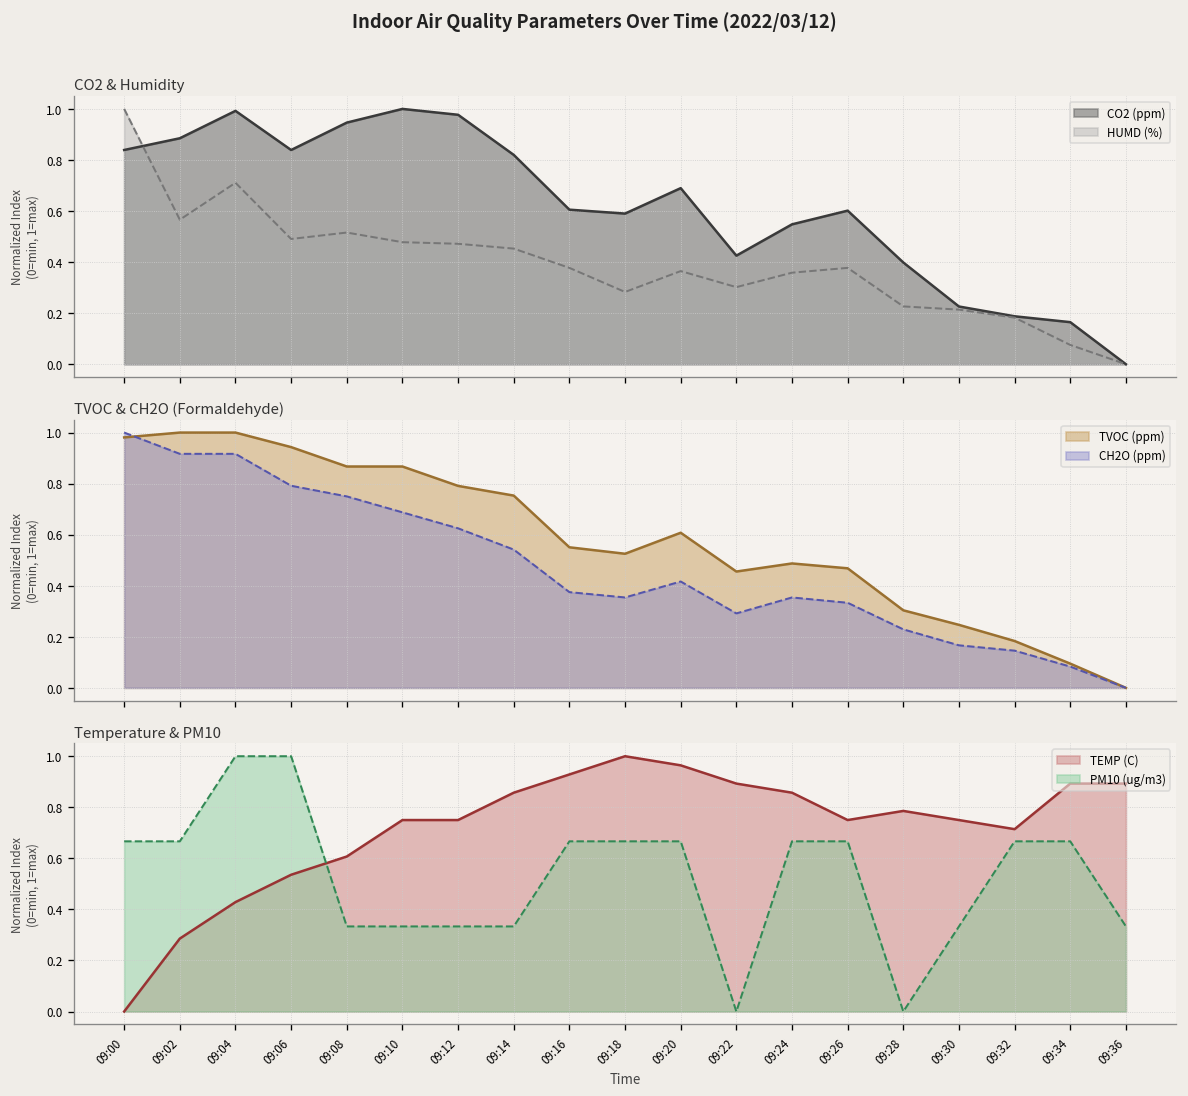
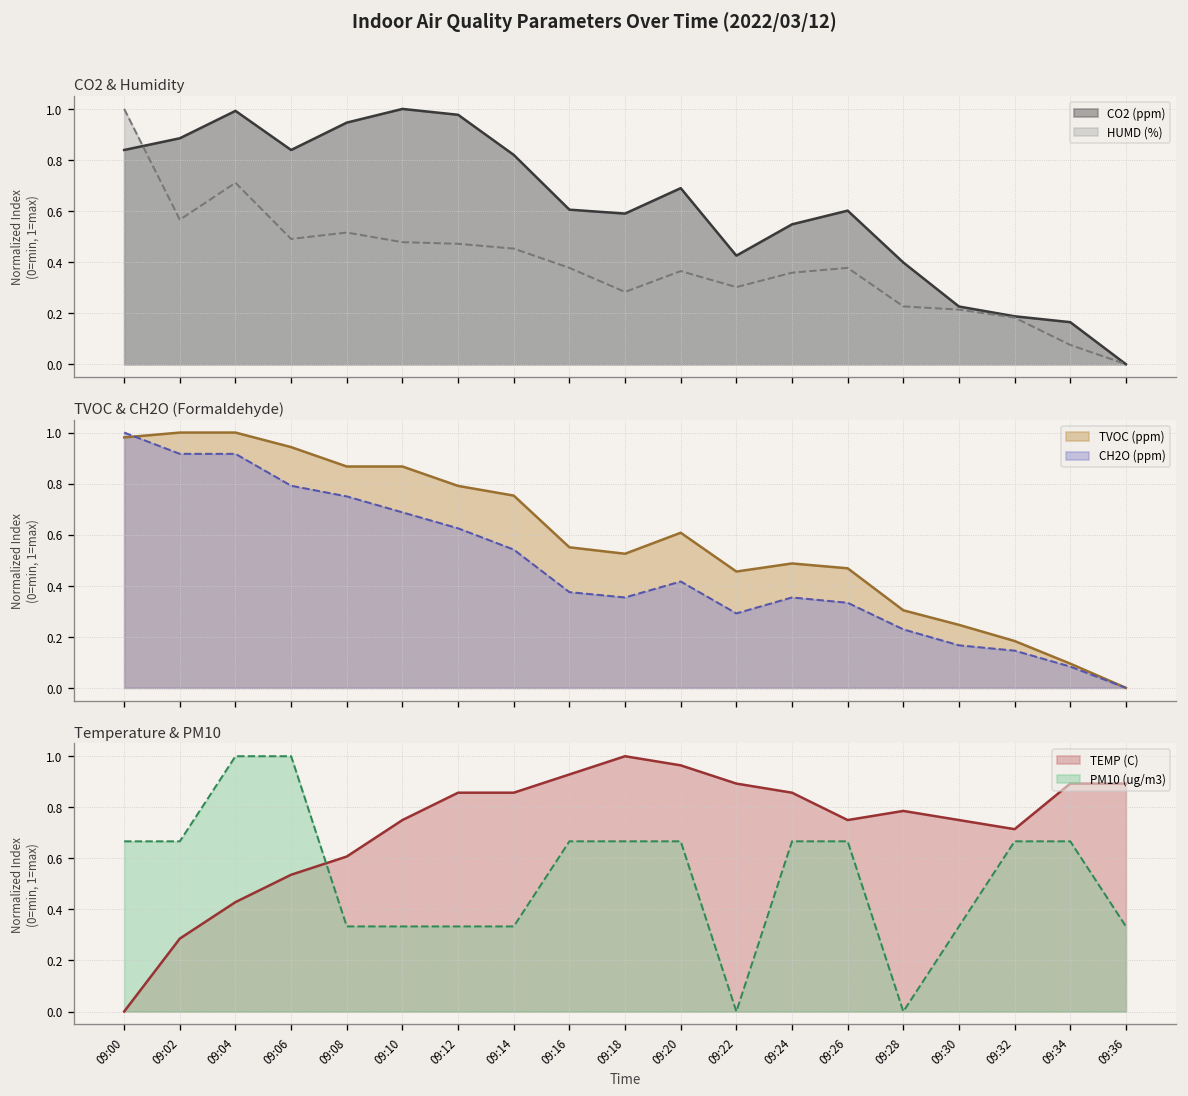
  {
    "Temperature & PM10": {
      "TEMP (C)": {
        "09:00": 0.00,
        "09:02": 0.29,
        "09:04": 0.43,
        "09:06": 0.54,
        "09:08": 0.61,
        "09:10": 0.75,
-       "09:12": 0.75,
+       "09:12": 0.86,
        "09:14": 0.86,
        "09:16": 0.93,
        "09:18": 1.00,
        "09:20": 0.96,
        "09:22": 0.89,
        "09:24": 0.86,
        "09:26": 0.75,
        "09:28": 0.79,
        "09:30": 0.75,
        "09:32": 0.71
      },
      "PM10 (ug/m3)": {
        "09:00": 0.67,
        "09:02": 0.67,
        "09:04": 1.00,
        "09:06": 1.00,
        "09:08": 0.33,
        "09:10": 0.33,
        "09:12": 0.33,
        "09:14": 0.33,
        "09:16": 0.67,
        "09:18": 0.67,
        "09:20": 0.67,
        "09:22": 0.00,
        "09:24": 0.67,
        "09:26": 0.67,
        "09:28": 0.00,
        "09:30": 0.33,
        "09:32": 0.67,
        "09:34": 0.67,
        "09:36": 0.33
      }
    }
  }
